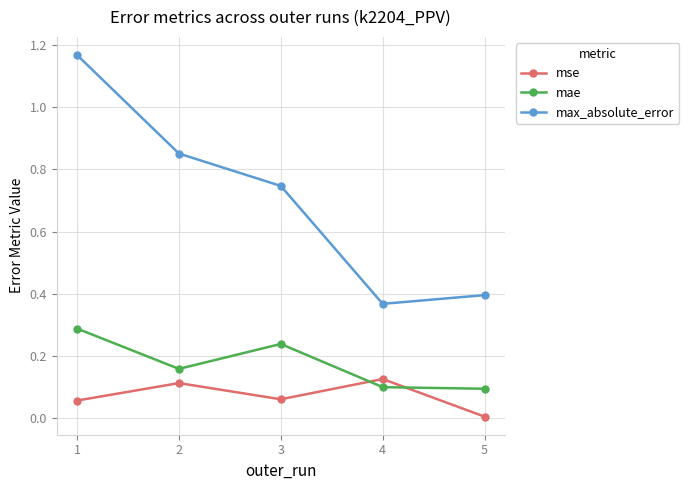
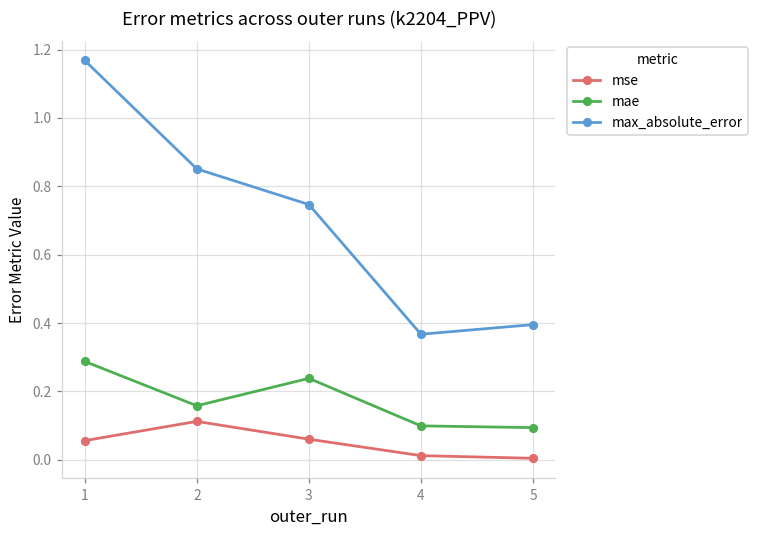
  {
    "mse": {
      "1": 0.06,
      "2": 0.11,
      "3": 0.06,
-     "4": 0.13,
+     "4": 0.01,
      "5": 0.00
    },
    "mae": {
      "1": 0.29,
      "2": 0.16,
      "3": 0.24,
      "4": 0.10,
      "5": 0.09
    },
    "max_absolute_error": {
      "1": 1.17,
      "2": 0.85,
      "3": 0.75,
      "4": 0.37,
      "5": 0.40
    }
  }
